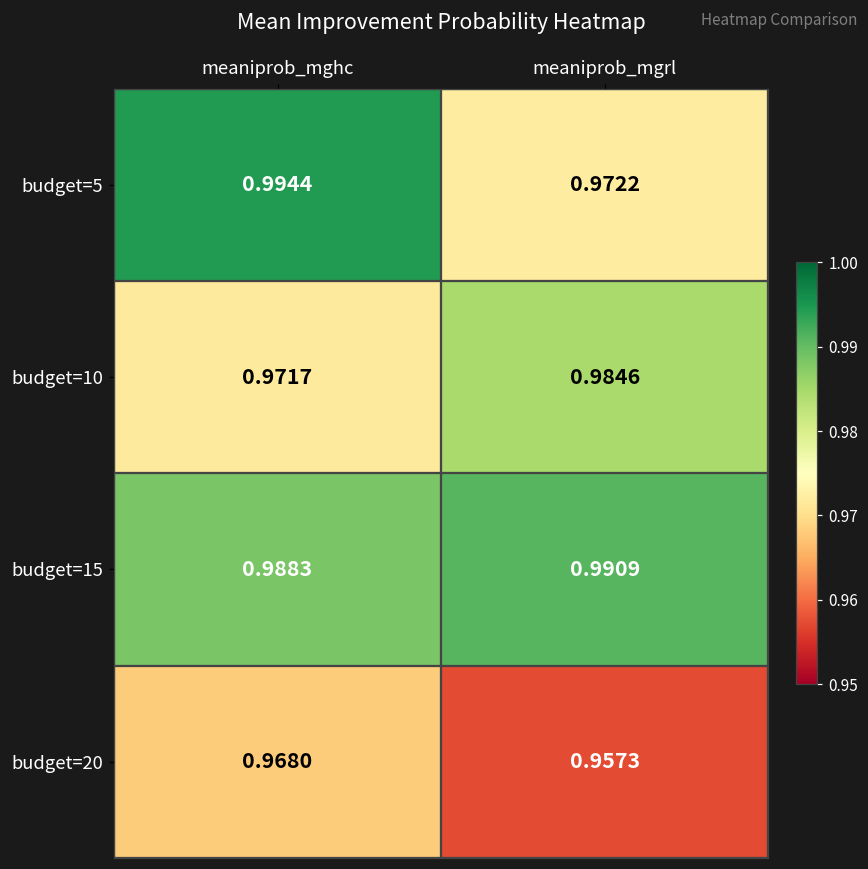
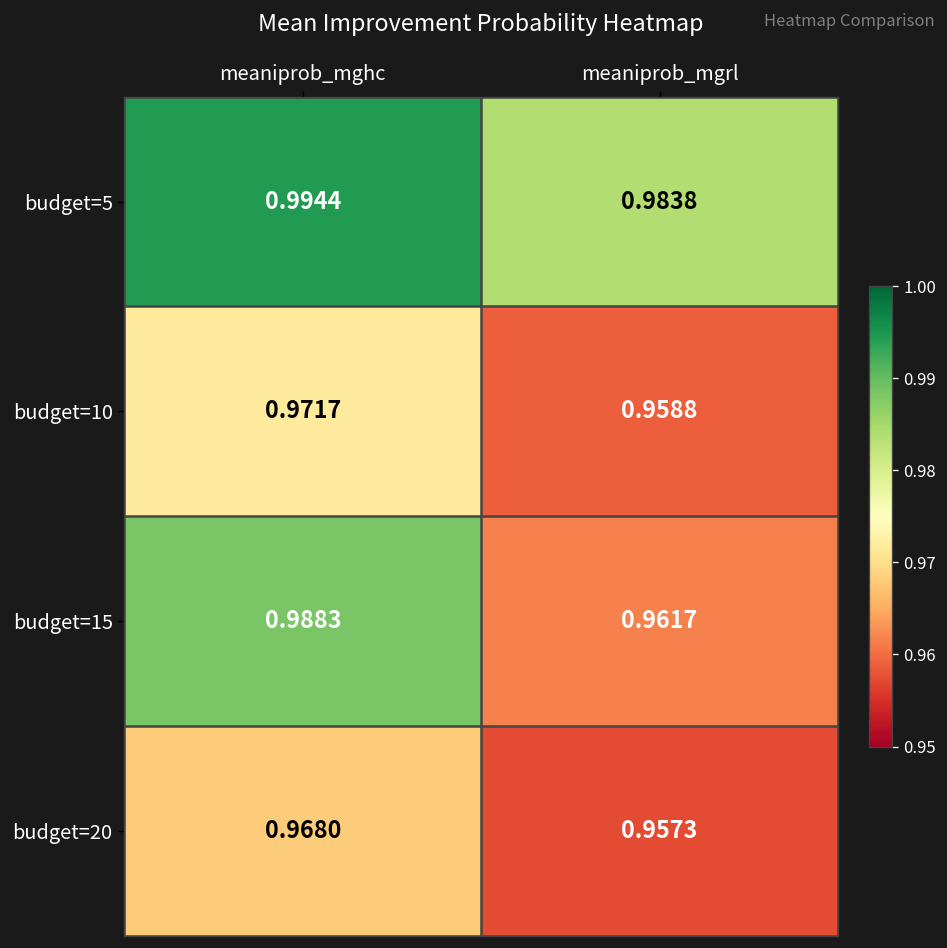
  {
    "budget=5": {
      "meaniprob_mghc": 0.9944,
-     "meaniprob_mgrl": 0.9722
+     "meaniprob_mgrl": 0.9838
    },
    "budget=10": {
      "meaniprob_mghc": 0.9717,
-     "meaniprob_mgrl": 0.9846
+     "meaniprob_mgrl": 0.9588
    },
    "budget=15": {
      "meaniprob_mghc": 0.9883,
-     "meaniprob_mgrl": 0.9909
+     "meaniprob_mgrl": 0.9617
    },
    "budget=20": {
      "meaniprob_mghc": 0.9680,
      "meaniprob_mgrl": 0.9573
    }
  }
